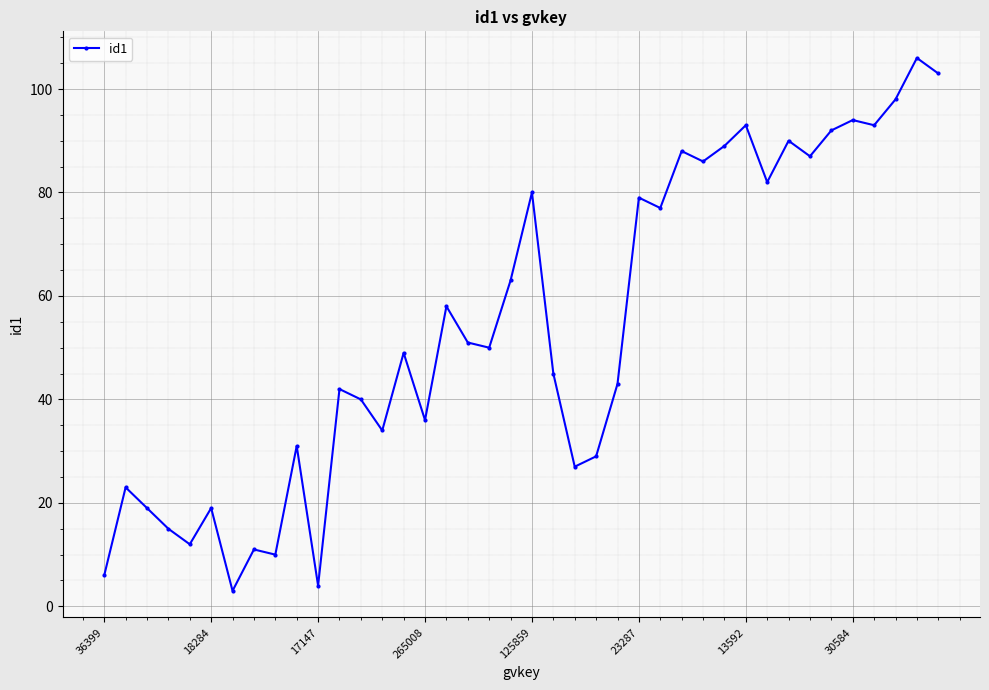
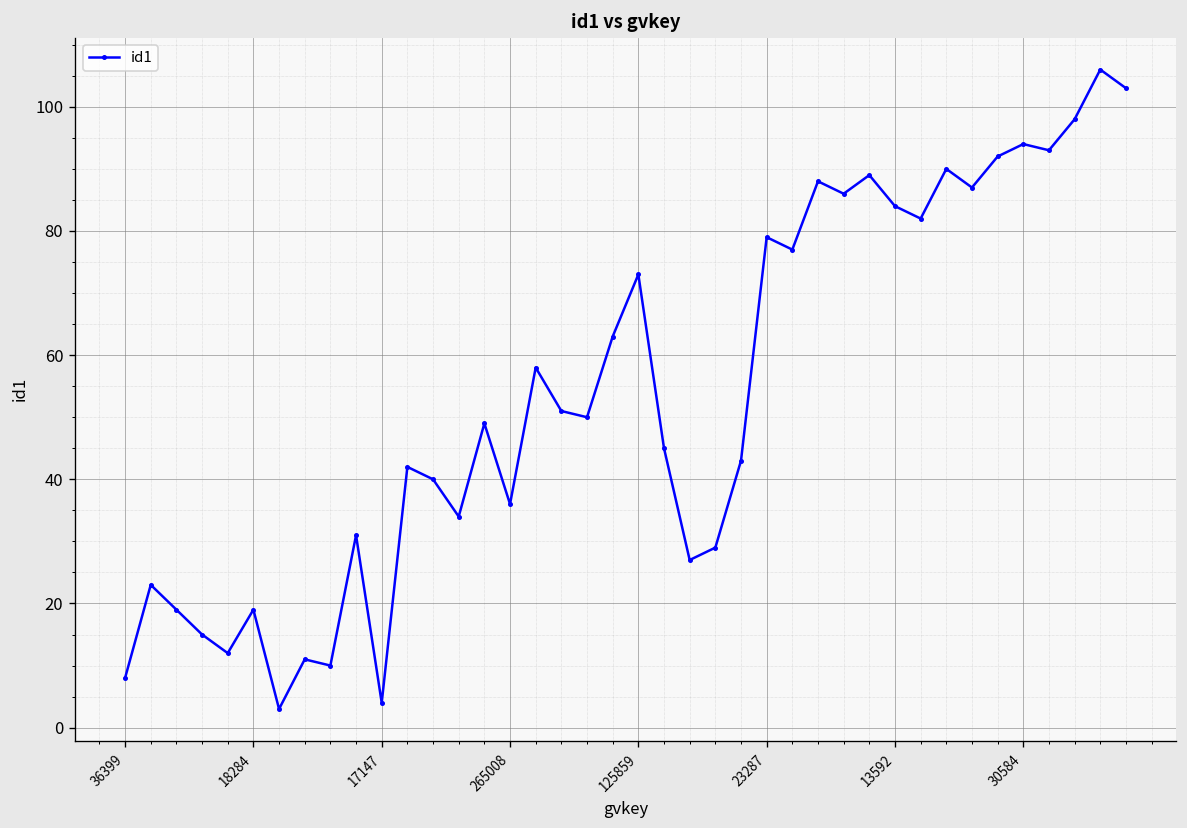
  {
-   "36399": 6,
+   "36399": 8,
    "18284": 19,
    "17147": 4,
    "265008": 36,
-   "125859": 80,
+   "125859": 73,
    "23287": 79,
-   "13592": 93,
+   "13592": 84,
    "30584": 94
  }
